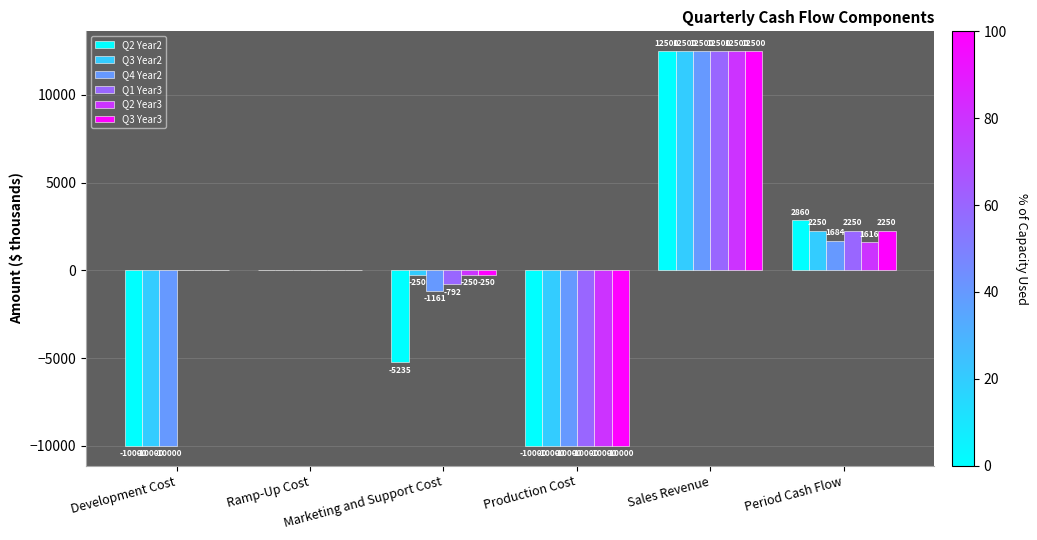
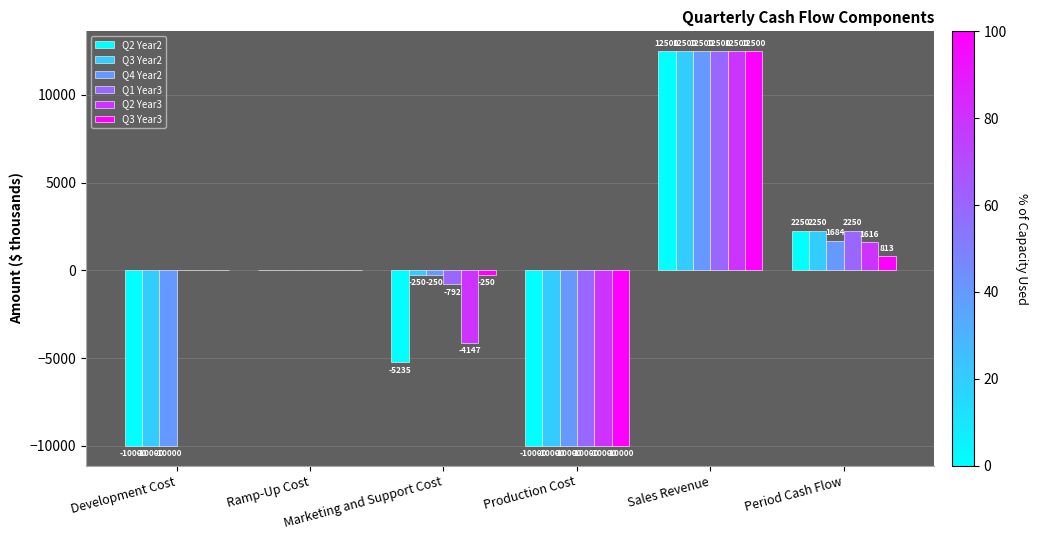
  {
    "Q2 Year2": {
      "Marketing and Support Cost": -5235,
-     "Period Cash Flow": 2860
+     "Period Cash Flow": 2250
    },
    "Q3 Year2": {
      "Marketing and Support Cost": -250,
      "Period Cash Flow": 2250
    },
    "Q4 Year2": {
-     "Marketing and Support Cost": -1161,
+     "Marketing and Support Cost": -250,
      "Period Cash Flow": 1684
    },
    "Q1 Year3": {
      "Marketing and Support Cost": -792,
      "Period Cash Flow": 2250
    },
    "Q2 Year3": {
-     "Marketing and Support Cost": -250,
+     "Marketing and Support Cost": -4147,
      "Period Cash Flow": 1616
    },
    "Q3 Year3": {
      "Marketing and Support Cost": -250,
-     "Period Cash Flow": 2250
+     "Period Cash Flow": 813
    }
  }
